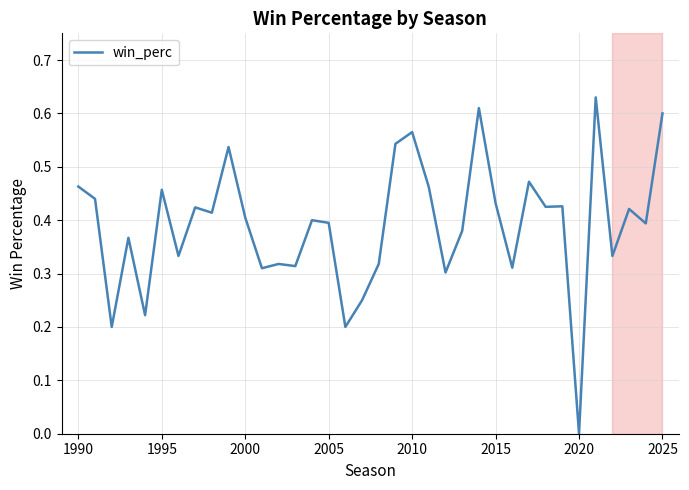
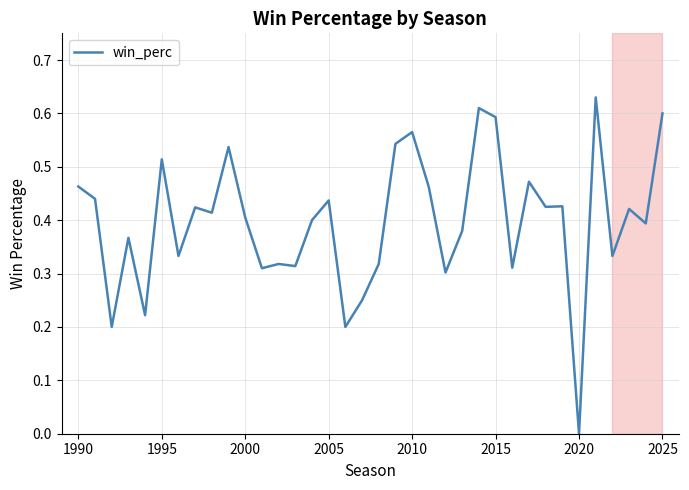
  {
    "1990": 0.46,
-   "1995": 0.46,
+   "1995": 0.51,
    "2000": 0.41,
-   "2005": 0.40,
+   "2005": 0.44,
    "2010": 0.57,
-   "2015": 0.43,
+   "2015": 0.59,
    "2020": 0.00,
    "2025": 0.60
  }
